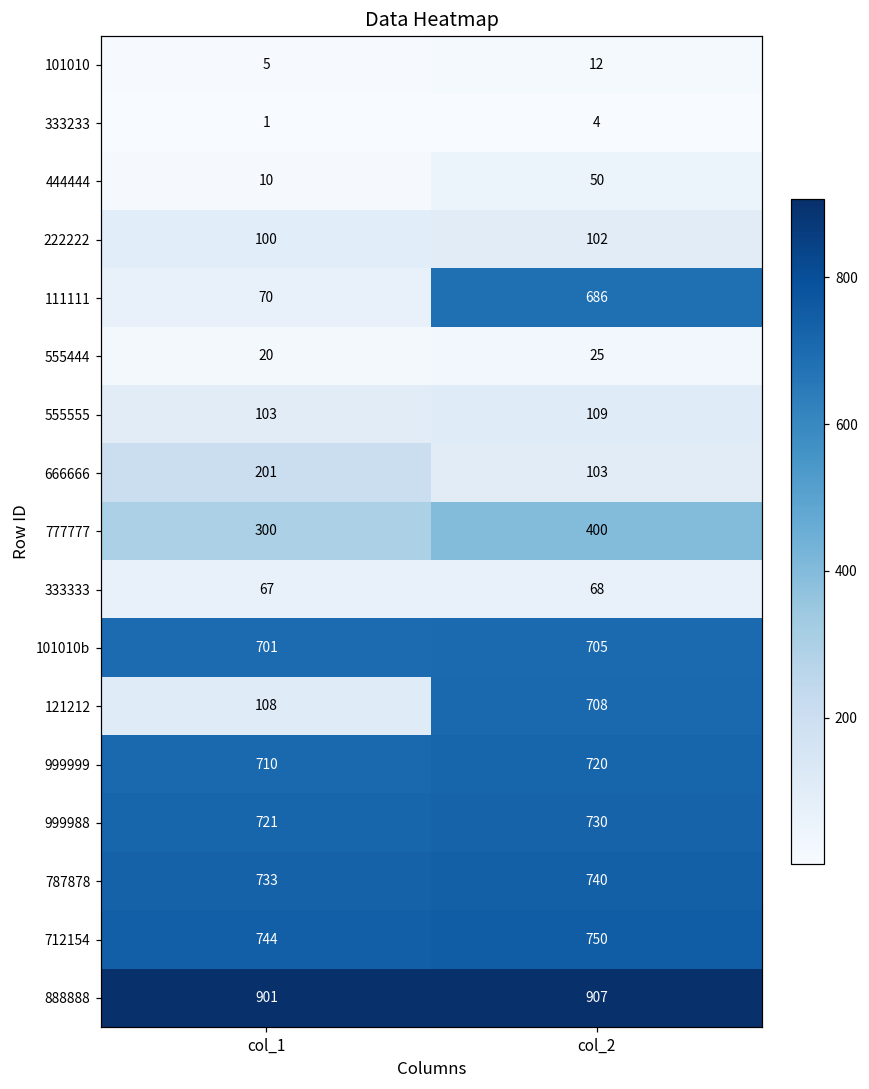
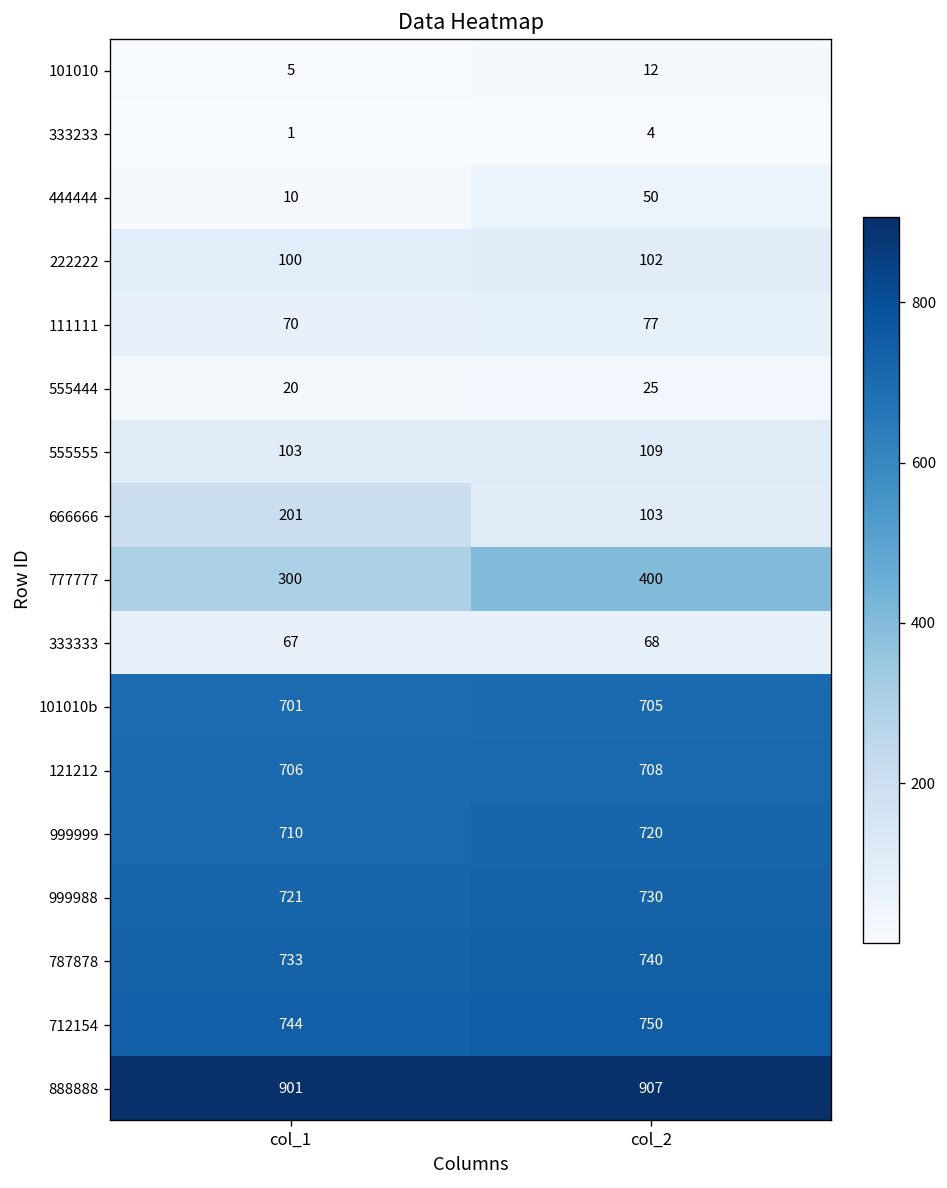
  {
    "101010": {
      "col_1": 5,
      "col_2": 12
    },
    "333233": {
      "col_1": 1,
      "col_2": 4
    },
    "444444": {
      "col_1": 10,
      "col_2": 50
    },
    "222222": {
      "col_1": 100,
      "col_2": 102
    },
    "111111": {
      "col_1": 70,
-     "col_2": 686
+     "col_2": 77
    },
    "555444": {
      "col_1": 20,
      "col_2": 25
    },
    "555555": {
      "col_1": 103,
      "col_2": 109
    },
    "666666": {
      "col_1": 201,
      "col_2": 103
    },
    "777777": {
      "col_1": 300,
      "col_2": 400
    },
    "333333": {
      "col_1": 67,
      "col_2": 68
    },
    "101010b": {
      "col_1": 701,
      "col_2": 705
    },
    "121212": {
-     "col_1": 108,
+     "col_1": 706,
      "col_2": 708
    },
    "999999": {
      "col_1": 710,
      "col_2": 720
    },
    "999988": {
      "col_1": 721,
      "col_2": 730
    },
    "787878": {
      "col_1": 733,
      "col_2": 740
    },
    "712154": {
      "col_1": 744,
      "col_2": 750
    },
    "888888": {
      "col_1": 901,
      "col_2": 907
    }
  }
